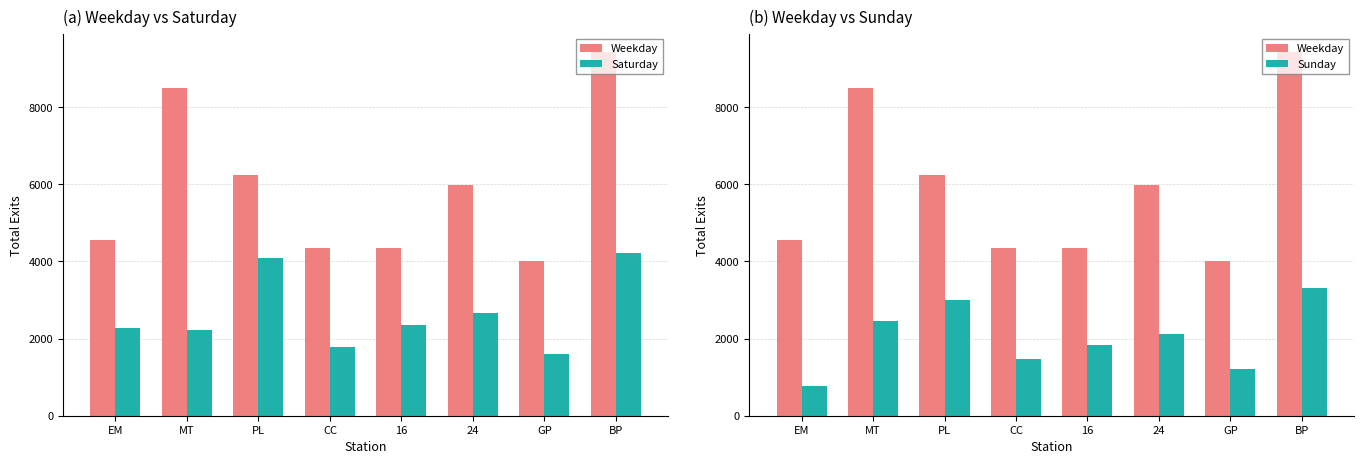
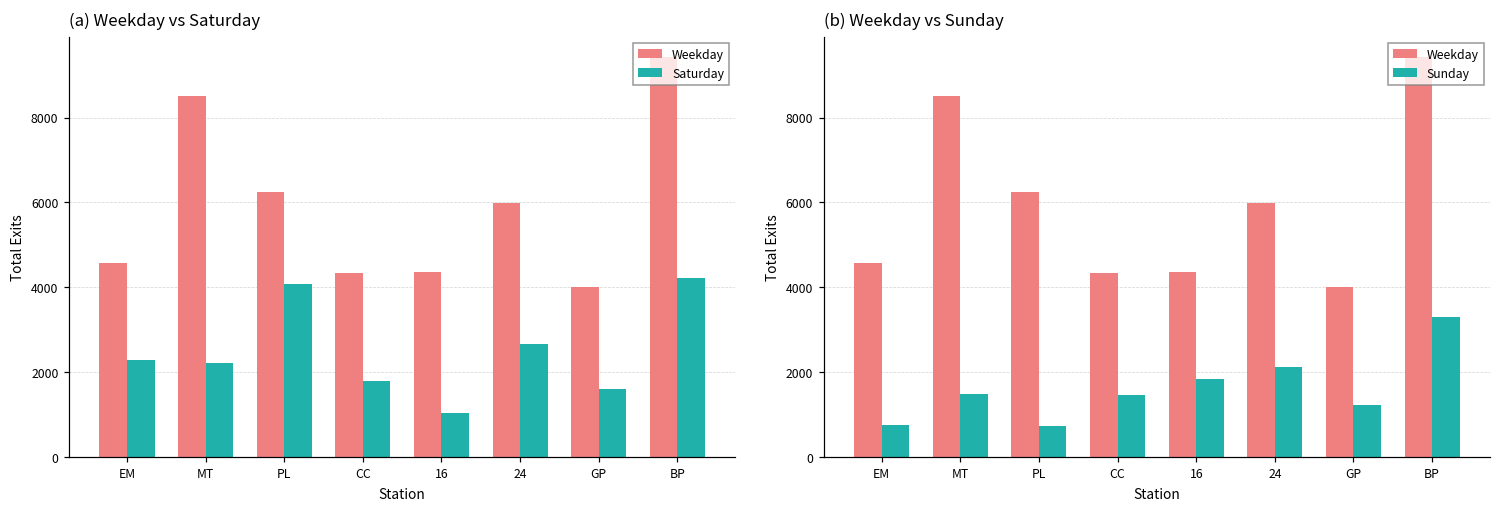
  {
    "(a) Weekday vs Saturday": {
      "Weekday": {
        "EM": 4600,
        "MT": 8500,
        "PL": 6200,
        "CC": 4300,
        "16": 4400,
        "24": 6000,
        "GP": 4000
      },
      "Saturday": {
        "EM": 2300,
        "MT": 2200,
        "PL": 4100,
        "CC": 1800,
-       "16": 2300,
+       "16": 1000,
        "24": 2700,
        "GP": 1600,
        "BP": 4200
      }
    },
    "(b) Weekday vs Sunday": {
      "Weekday": {
        "EM": 4600,
        "MT": 8500,
        "PL": 6200,
        "CC": 4300,
        "16": 4400,
        "24": 6000,
        "GP": 4000
      },
      "Sunday": {
        "EM": 800,
-       "MT": 2500,
-       "PL": 3000,
+       "MT": 1500,
+       "PL": 700,
        "CC": 1500,
        "16": 1800,
        "24": 2100,
        "GP": 1200,
        "BP": 3300
      }
    }
  }
